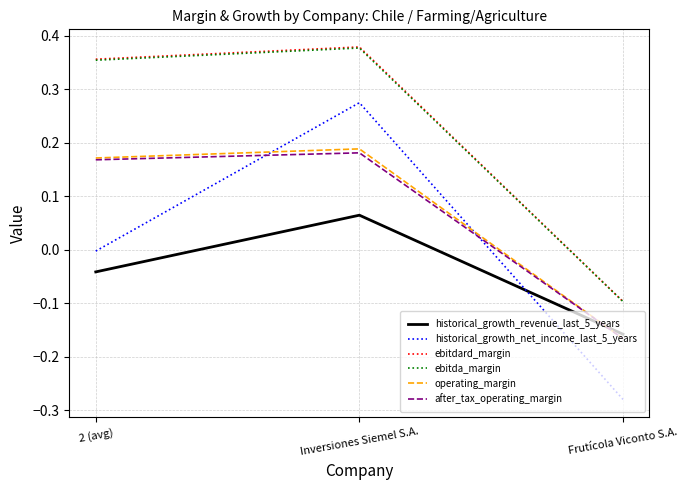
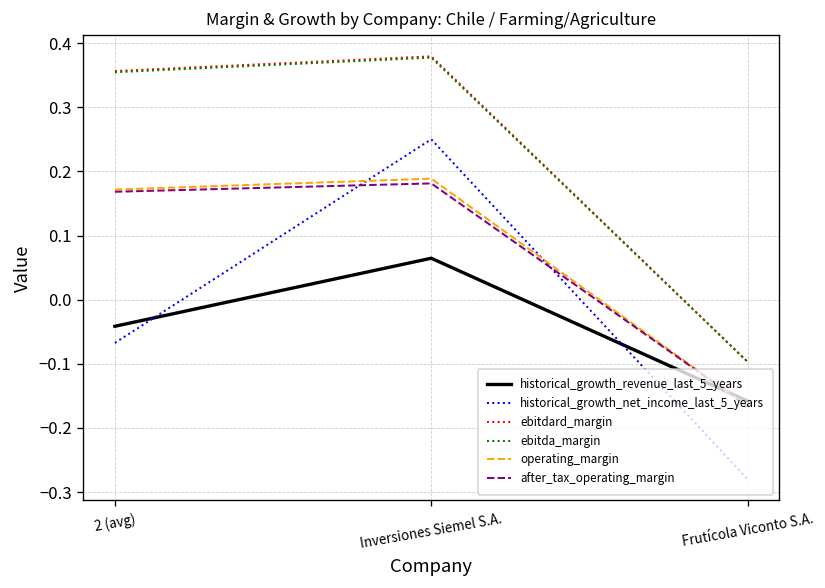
  {
    "historical_growth_revenue_last_5_years": {
      "2 (avg)": -0.04,
      "Inversiones Siemel S.A.": 0.06
    },
    "historical_growth_net_income_last_5_years": {
-     "2 (avg)": 0.00,
-     "Inversiones Siemel S.A.": 0.28
+     "2 (avg)": -0.07,
+     "Inversiones Siemel S.A.": 0.25
    },
    "operating_margin": {
      "Inversiones Siemel S.A.": 0.19
    },
    "after_tax_operating_margin": {
      "Inversiones Siemel S.A.": 0.18
    }
  }
